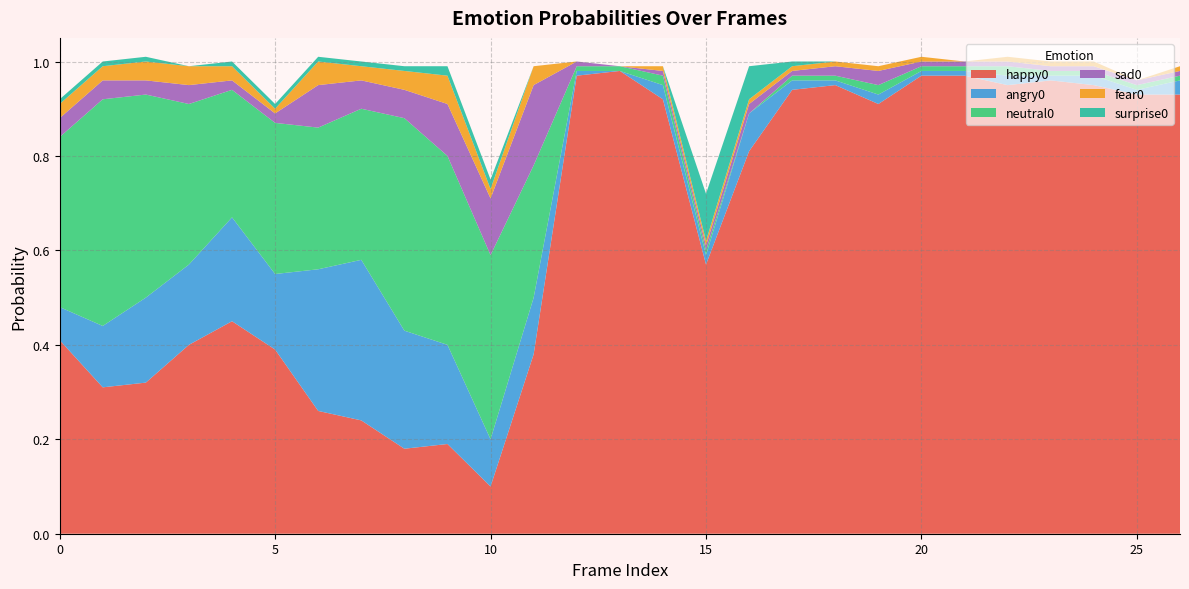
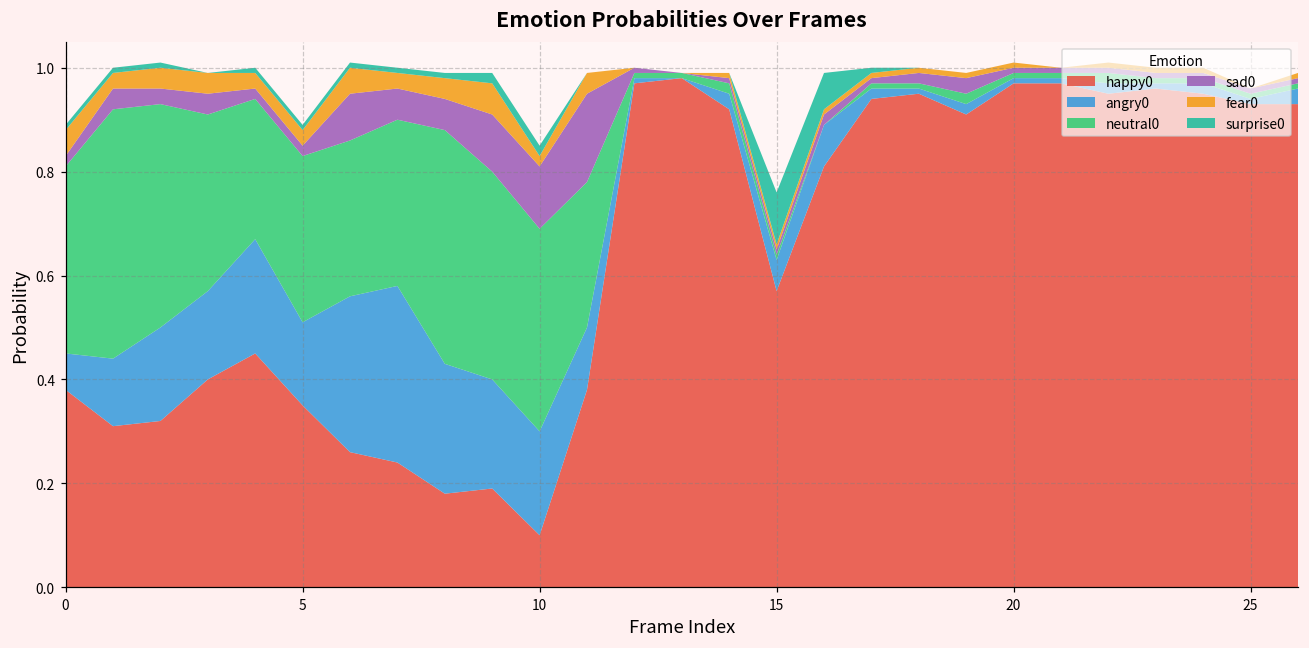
  {
    "happy0": {
-     "0": 0.41,
-     "5": 0.39,
+     "0": 0.38,
+     "5": 0.35,
      "10": 0.10,
      "15": 0.57,
      "20": 0.97
    },
    "angry0": {
      "0": 0.07,
      "5": 0.16,
-     "10": 0.1,
-     "15": 0.02,
+     "10": 0.2,
+     "15": 0.06,
      "20": 0.01
    },
    "sad0": {
-     "0": 0.04,
+     "0": 0.02,
      "5": 0.02,
      "10": 0.12,
      "15": 0.01,
      "20": 0.01
    },
    "fear0": {
-     "0": 0.03,
-     "5": 0.01,
+     "0": 0.05,
+     "5": 0.03,
      "10": 0.02,
      "15": 0.01
    }
  }
